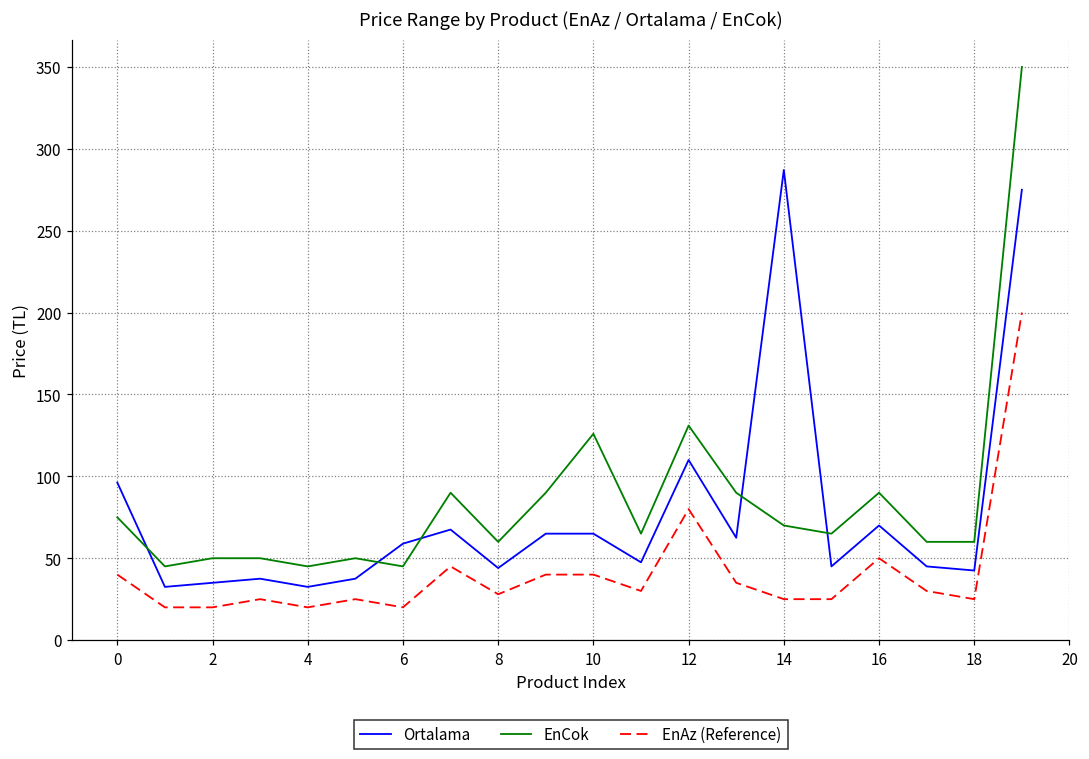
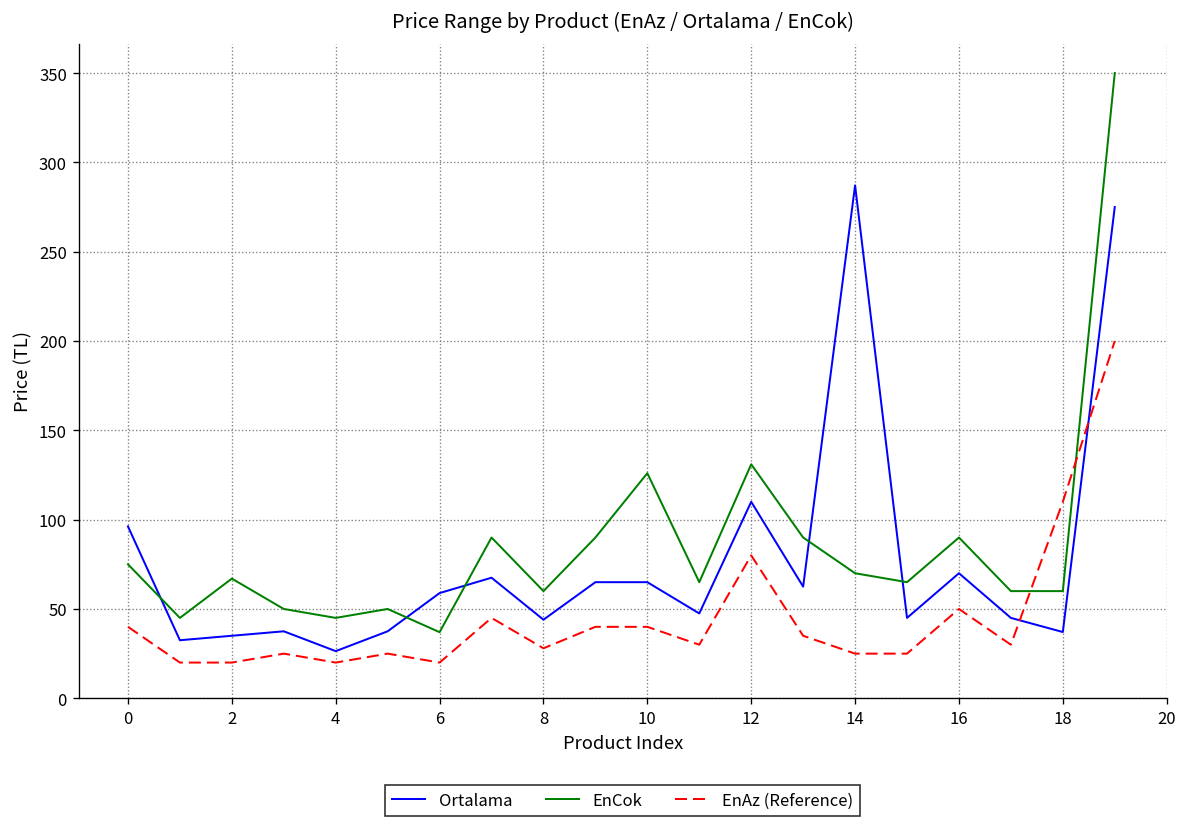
  {
    "Ortalama": {
      "0": 96,
      "2": 35,
-     "4": 33,
+     "4": 26,
      "6": 59,
      "8": 44,
      "10": 65,
      "12": 110,
      "14": 287,
      "16": 70,
-     "18": 43
+     "18": 37
    },
    "EnCok": {
      "0": 75,
-     "2": 50,
+     "2": 67,
      "4": 45,
-     "6": 45,
+     "6": 37,
      "8": 60,
      "10": 126,
      "12": 131,
      "14": 70,
      "16": 90,
      "18": 60
    },
    "EnAz (Reference)": {
      "0": 40,
      "2": 20,
      "4": 20,
      "6": 20,
      "8": 28,
      "10": 40,
      "12": 80,
      "14": 25,
      "16": 50,
-     "18": 25
+     "18": 110
    }
  }
